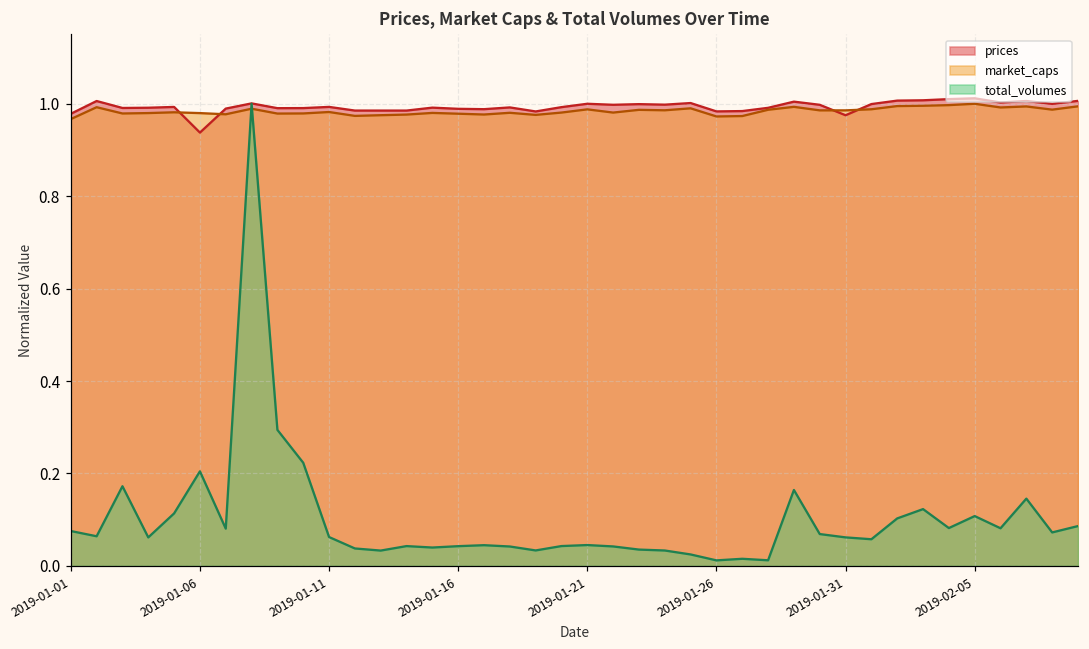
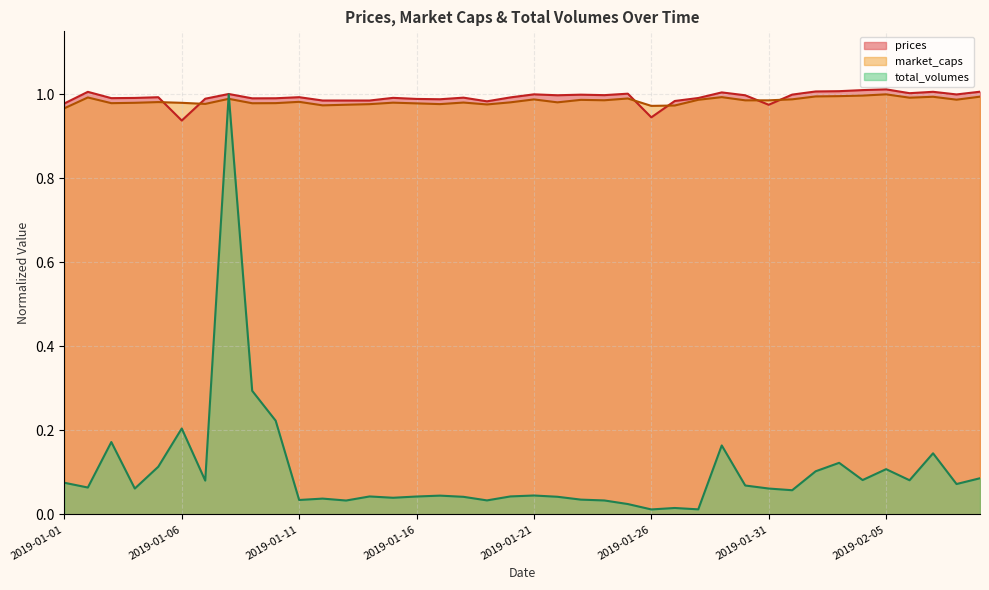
  {
    "prices": {
      "2019-01-01": 0.98,
      "2019-01-06": 0.94,
      "2019-01-11": 0.99,
      "2019-01-16": 0.99,
      "2019-01-21": 1.00,
-     "2019-01-26": 0.98,
+     "2019-01-26": 0.95,
      "2019-01-31": 0.98,
      "2019-02-05": 1.01
    },
    "market_caps": {
      "2019-01-01": 0.97,
      "2019-01-06": 0.98,
      "2019-01-11": 0.98,
      "2019-01-16": 0.98,
      "2019-01-21": 0.99,
      "2019-01-26": 0.97,
      "2019-01-31": 0.99,
      "2019-02-05": 1.00
    },
    "total_volumes": {
      "2019-01-01": 0.08,
      "2019-01-06": 0.20,
-     "2019-01-11": 0.06,
+     "2019-01-11": 0.03,
      "2019-01-16": 0.04,
      "2019-01-21": 0.05,
      "2019-01-26": 0.01,
      "2019-01-31": 0.06,
      "2019-02-05": 0.11
    }
  }
